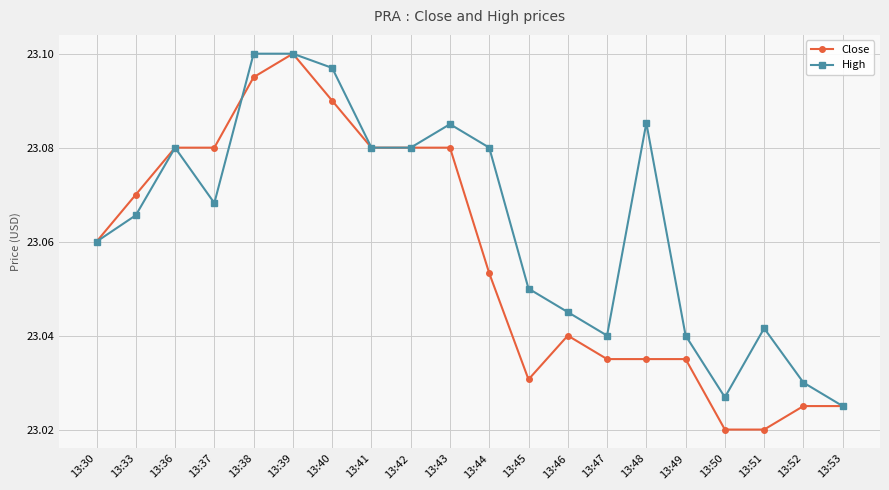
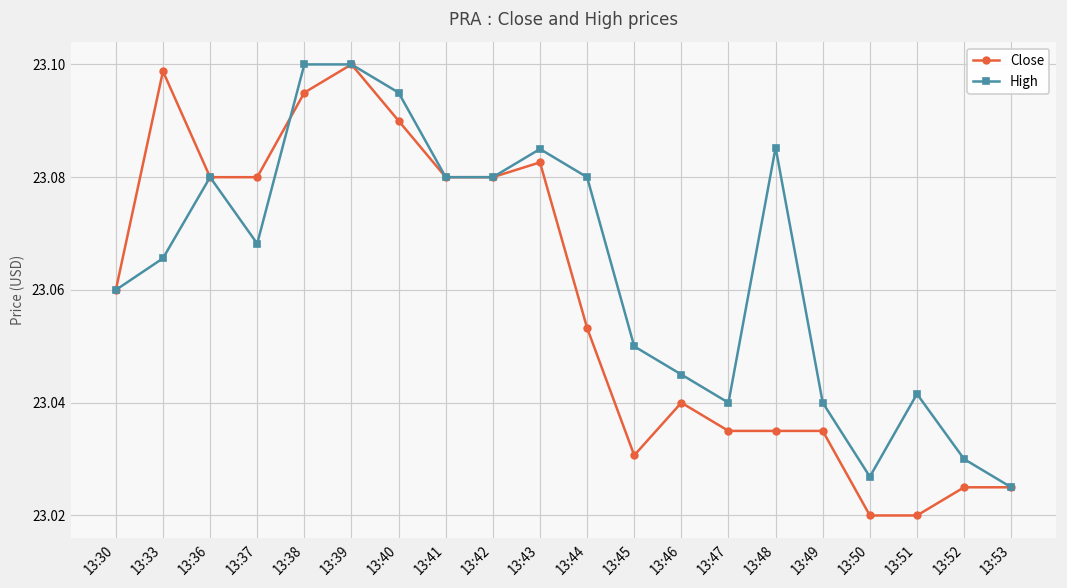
  {
    "Close": {
-     "13:33": 23.070,
+     "13:33": 23.099,
      "13:37": 23.080,
      "13:38": 23.095,
      "13:40": 23.090,
-     "13:43": 23.080,
+     "13:43": 23.083,
      "13:44": 23.053,
      "13:45": 23.031,
      "13:46": 23.040,
      "13:47": 23.035,
      "13:48": 23.035,
      "13:49": 23.035,
      "13:50": 23.020,
      "13:51": 23.020,
      "13:52": 23.025
    },
    "High": {
      "13:33": 23.066,
      "13:37": 23.068,
      "13:38": 23.100,
-     "13:40": 23.097,
+     "13:40": 23.095,
      "13:43": 23.085,
      "13:44": 23.080,
      "13:45": 23.050,
      "13:46": 23.045,
      "13:47": 23.040,
      "13:48": 23.085,
      "13:49": 23.040,
      "13:50": 23.027,
      "13:51": 23.042,
      "13:52": 23.030
    }
  }
